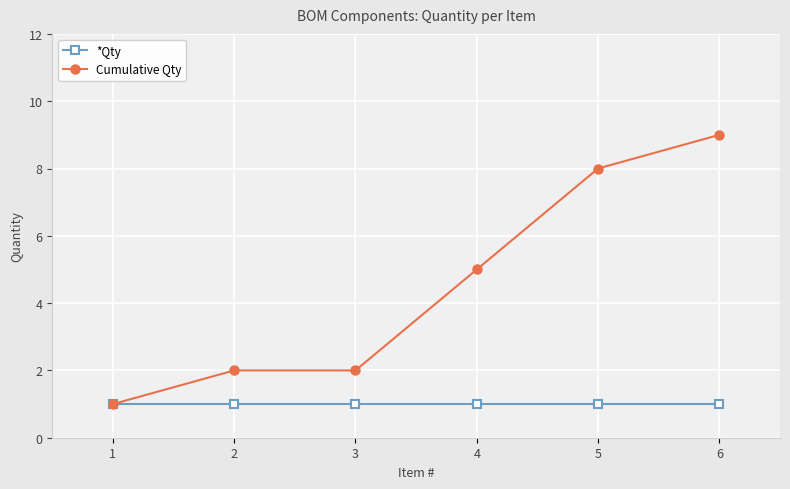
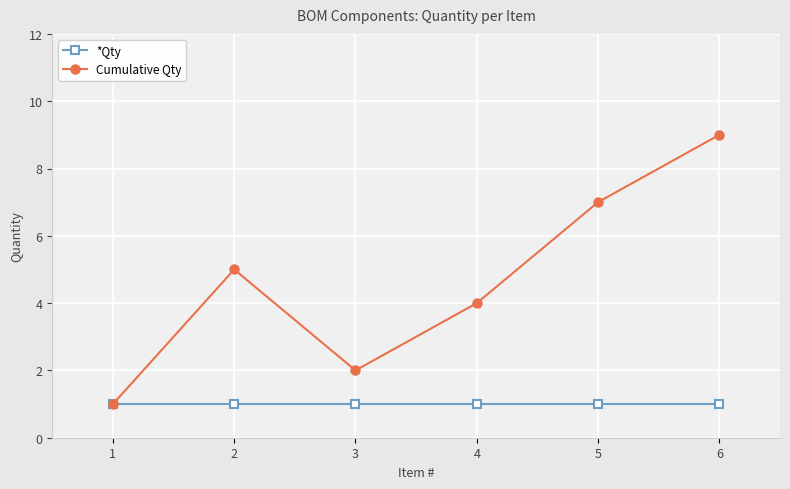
  {
    "*Qty": {
      "2": 1,
      "3": 1,
      "4": 1,
      "5": 1,
      "6": 1
    },
    "Cumulative Qty": {
-     "2": 2,
+     "2": 5,
      "3": 2,
-     "4": 5,
-     "5": 8,
+     "4": 4,
+     "5": 7,
      "6": 9
    }
  }
